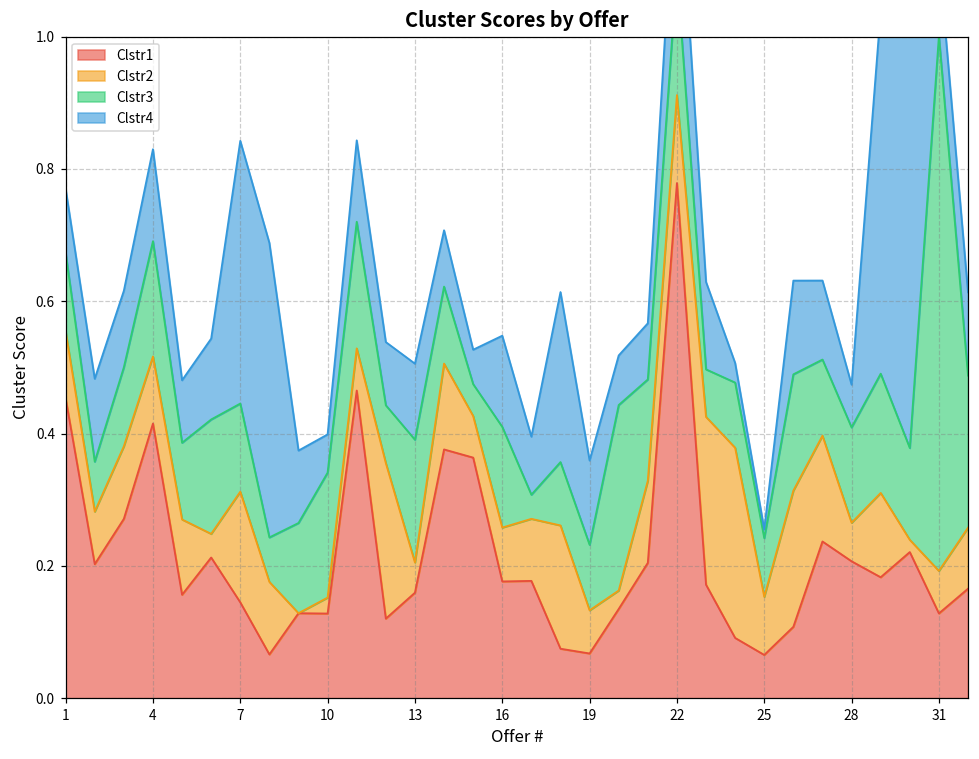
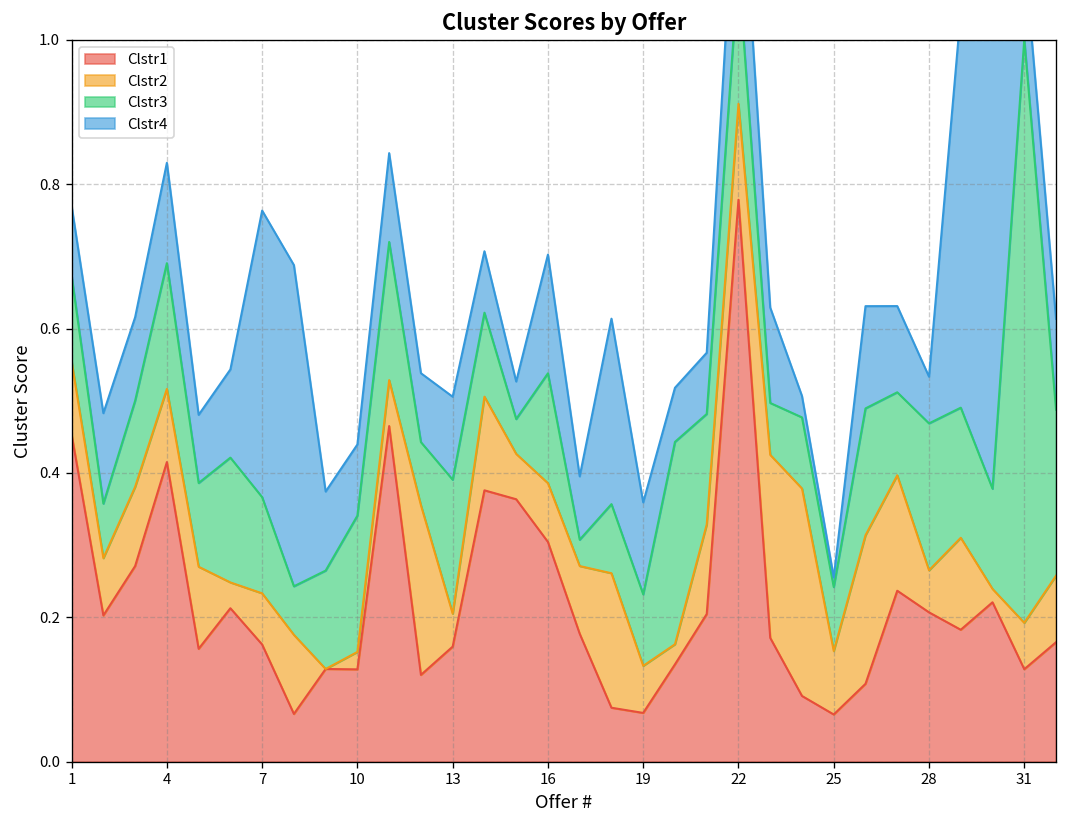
  {
    "Clstr1": {
      "1": 0.45,
      "4": 0.42,
-     "7": 0.14,
+     "7": 0.16,
      "10": 0.13,
      "13": 0.16,
-     "16": 0.18,
+     "16": 0.30,
      "19": 0.07,
      "22": 0.78,
      "25": 0.07,
      "28": 0.21,
      "31": 0.13
    },
    "Clstr2": {
      "1": 0.10,
      "4": 0.10,
-     "7": 0.17,
+     "7": 0.07,
      "10": 0.02,
      "13": 0.05,
      "16": 0.08,
      "19": 0.07,
      "22": 0.13,
      "25": 0.09,
      "28": 0.06,
      "31": 0.06
    },
    "Clstr3": {
      "1": 0.12,
      "4": 0.17,
      "7": 0.13,
      "10": 0.19,
      "13": 0.19,
      "16": 0.15,
      "19": 0.10,
      "25": 0.09,
-     "28": 0.14,
+     "28": 0.20,
      "31": 0.81
    },
    "Clstr4": {
      "1": 0.10,
      "4": 0.14,
      "7": 0.40,
-     "10": 0.06,
+     "10": 0.10,
      "13": 0.11,
-     "16": 0.14,
+     "16": 0.16,
      "19": 0.13,
      "25": 0.01,
      "28": 0.06
    }
  }
